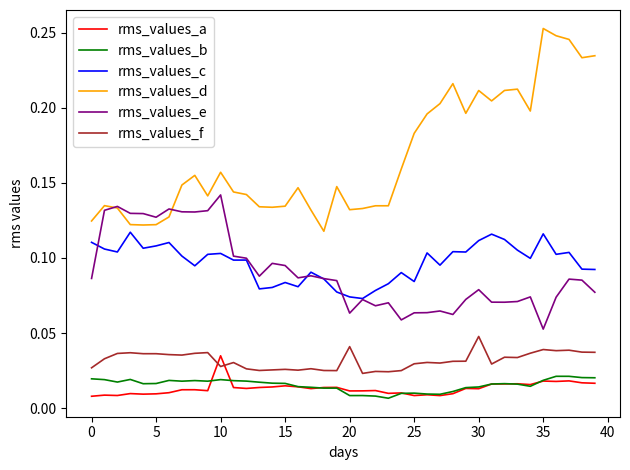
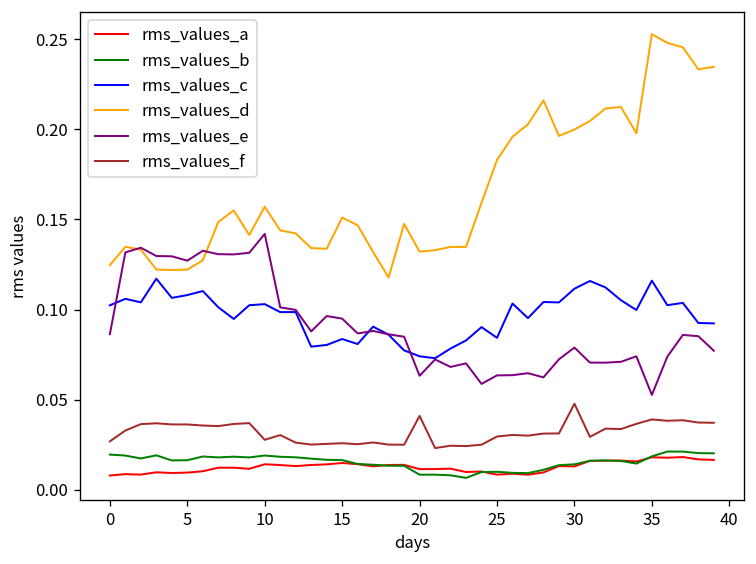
  {
    "rms_values_a": {
      "0": 0.008,
      "5": 0.010,
-     "10": 0.035,
+     "10": 0.014,
      "20": 0.011
    },
    "rms_values_b": {
      "0": 0.020,
      "5": 0.016,
      "10": 0.019,
      "20": 0.008
    },
    "rms_values_c": {
-     "0": 0.110,
+     "0": 0.102,
      "5": 0.108,
      "10": 0.103,
      "15": 0.084,
      "20": 0.074,
      "25": 0.084,
      "30": 0.112,
      "35": 0.116
    },
    "rms_values_d": {
      "0": 0.125,
      "5": 0.122,
      "10": 0.157,
-     "15": 0.134,
+     "15": 0.151,
      "20": 0.132,
      "25": 0.183,
-     "30": 0.212,
+     "30": 0.200,
      "35": 0.253
    },
    "rms_values_e": {
      "0": 0.086,
      "5": 0.127,
      "10": 0.142,
      "15": 0.095,
      "20": 0.063,
      "25": 0.063,
      "30": 0.079,
      "35": 0.053
    },
    "rms_values_f": {
      "0": 0.027,
      "5": 0.036,
      "10": 0.028,
      "15": 0.026,
      "20": 0.041,
      "25": 0.030,
      "30": 0.048,
      "35": 0.039
    }
  }
